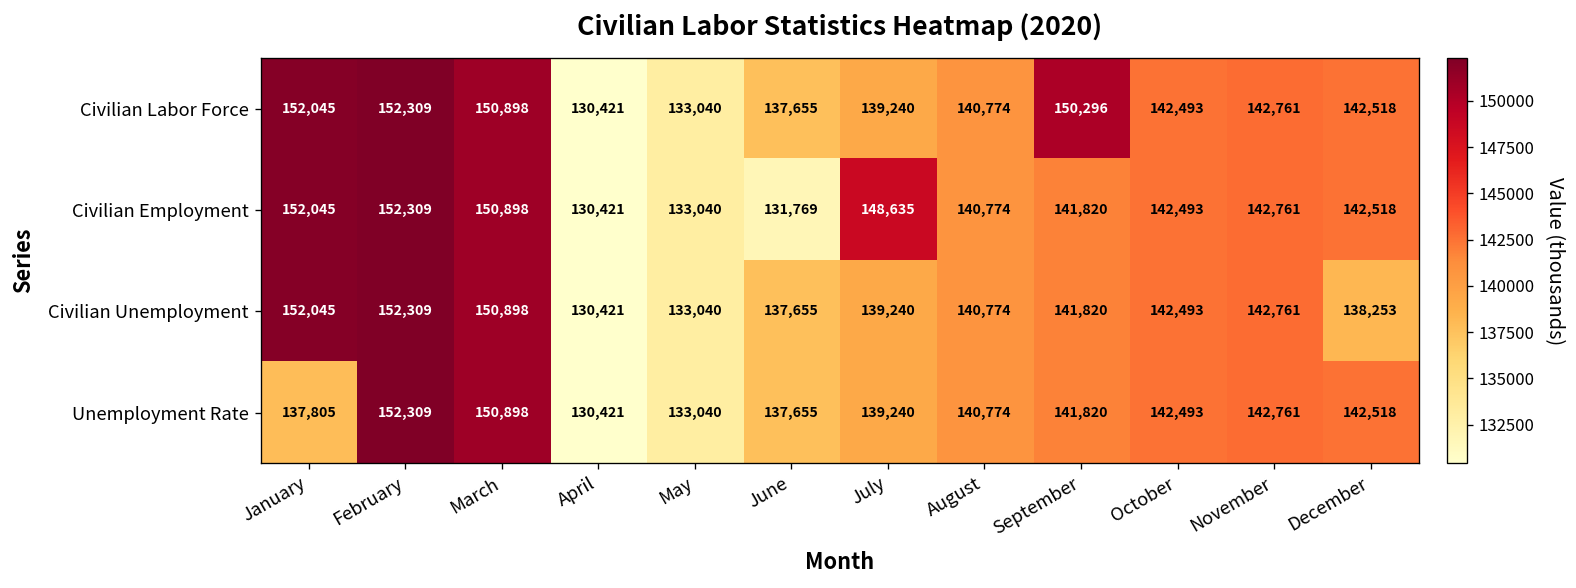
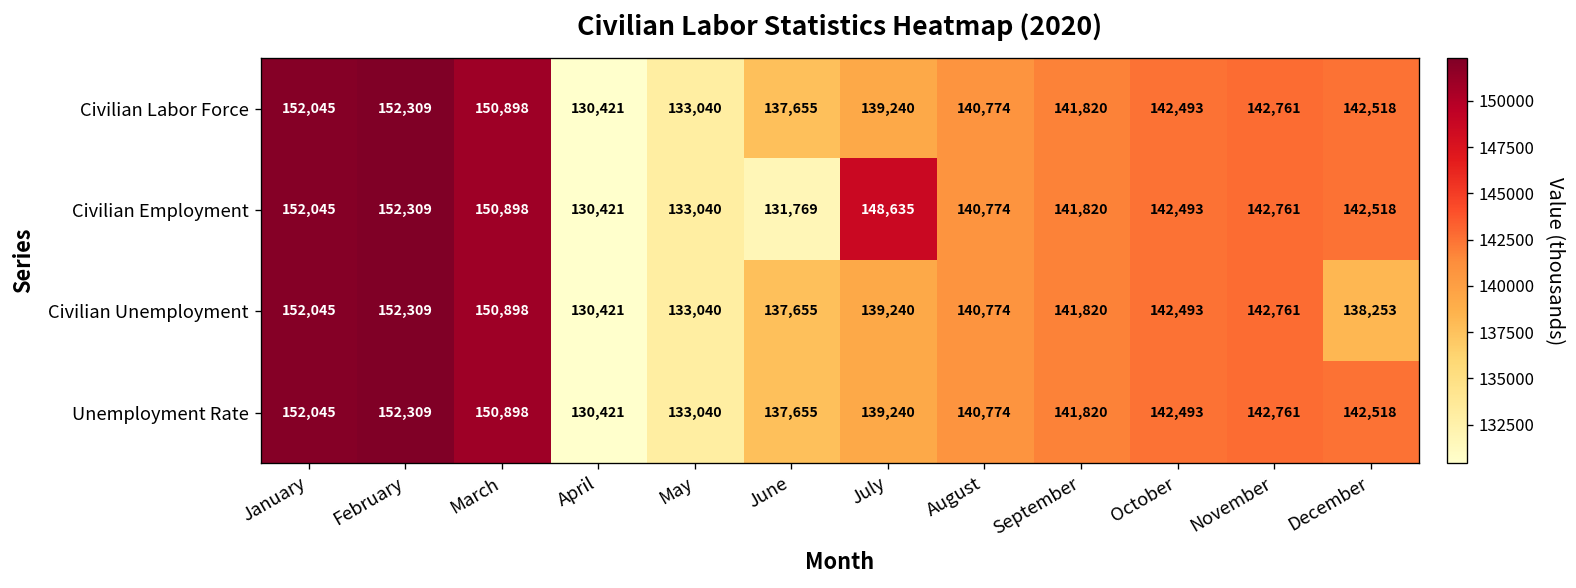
  {
    "Civilian Labor Force": {
      "January": "152,045",
      "February": "152,309",
      "March": "150,898",
      "April": "130,421",
      "May": "133,040",
      "June": "137,655",
      "July": "139,240",
      "August": "140,774",
-     "September": "150,296",
+     "September": "141,820",
      "October": "142,493",
      "November": "142,761",
      "December": "142,518"
    },
    "Civilian Employment": {
      "January": "152,045",
      "February": "152,309",
      "March": "150,898",
      "April": "130,421",
      "May": "133,040",
      "June": "131,769",
      "July": "148,635",
      "August": "140,774",
      "September": "141,820",
      "October": "142,493",
      "November": "142,761",
      "December": "142,518"
    },
    "Civilian Unemployment": {
      "January": "152,045",
      "February": "152,309",
      "March": "150,898",
      "April": "130,421",
      "May": "133,040",
      "June": "137,655",
      "July": "139,240",
      "August": "140,774",
      "September": "141,820",
      "October": "142,493",
      "November": "142,761",
      "December": "138,253"
    },
    "Unemployment Rate": {
-     "January": "137,805",
+     "January": "152,045",
      "February": "152,309",
      "March": "150,898",
      "April": "130,421",
      "May": "133,040",
      "June": "137,655",
      "July": "139,240",
      "August": "140,774",
      "September": "141,820",
      "October": "142,493",
      "November": "142,761",
      "December": "142,518"
    }
  }
